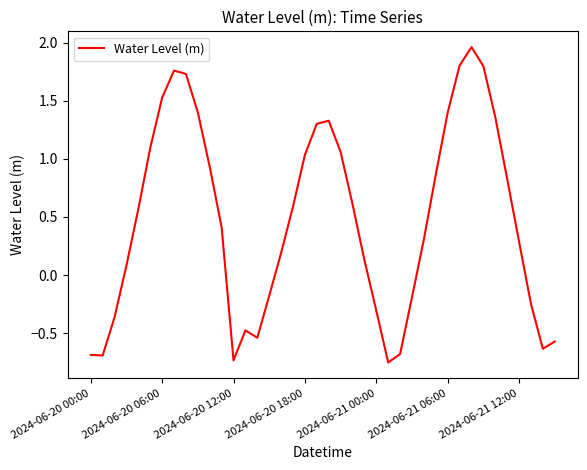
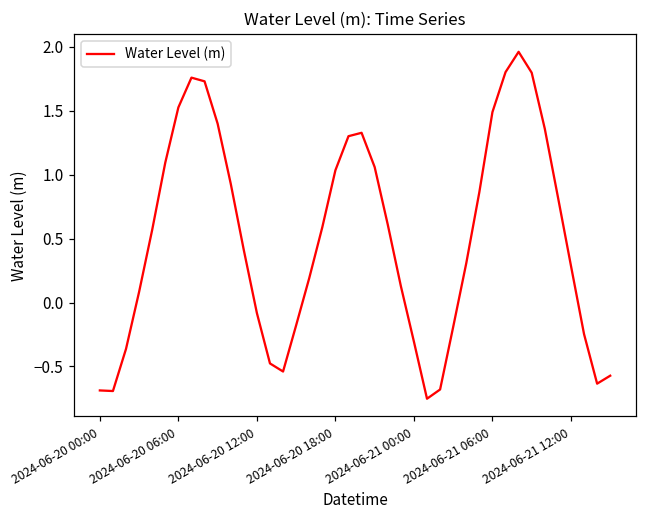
  {
    "2024-06-20 00:00": -0.69,
    "2024-06-20 06:00": 1.53,
-   "2024-06-20 12:00": -0.73,
+   "2024-06-20 12:00": -0.08,
    "2024-06-20 18:00": 1.03,
    "2024-06-21 00:00": -0.31,
-   "2024-06-21 06:00": 1.40,
+   "2024-06-21 06:00": 1.49,
    "2024-06-21 12:00": 0.29
  }
